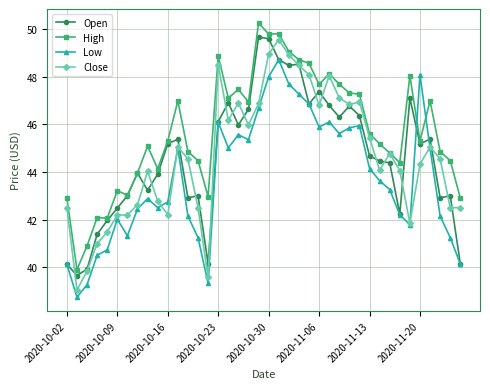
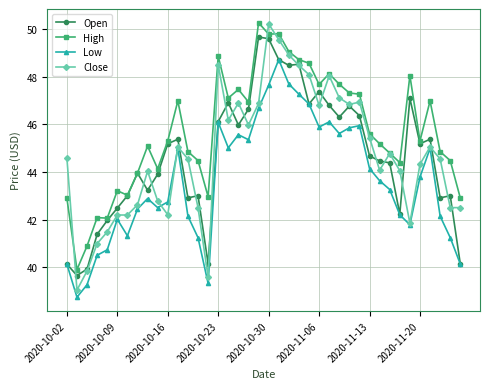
  {
    "Low": {
      "2020-10-09": 42.0,
      "2020-10-16": 42.7,
-     "2020-10-30": 48.0,
+     "2020-10-30": 47.6,
      "2020-11-06": 45.9,
      "2020-11-13": 44.1,
-     "2020-11-20": 48.1
+     "2020-11-20": 43.8
    },
    "Close": {
-     "2020-10-02": 42.5,
+     "2020-10-02": 44.6,
      "2020-10-09": 42.2,
      "2020-10-16": 42.2,
      "2020-10-23": 48.5,
-     "2020-10-30": 48.9,
+     "2020-10-30": 50.2,
      "2020-11-06": 46.8,
      "2020-11-13": 45.4,
      "2020-11-20": 44.3
    }
  }
